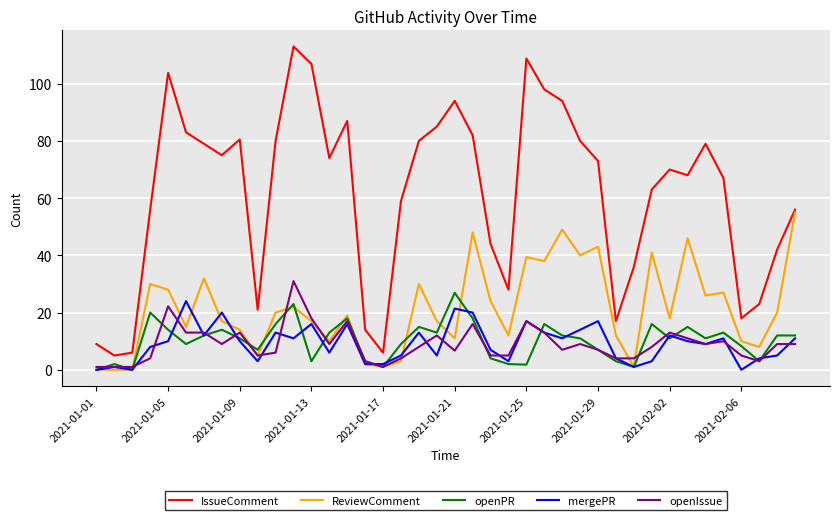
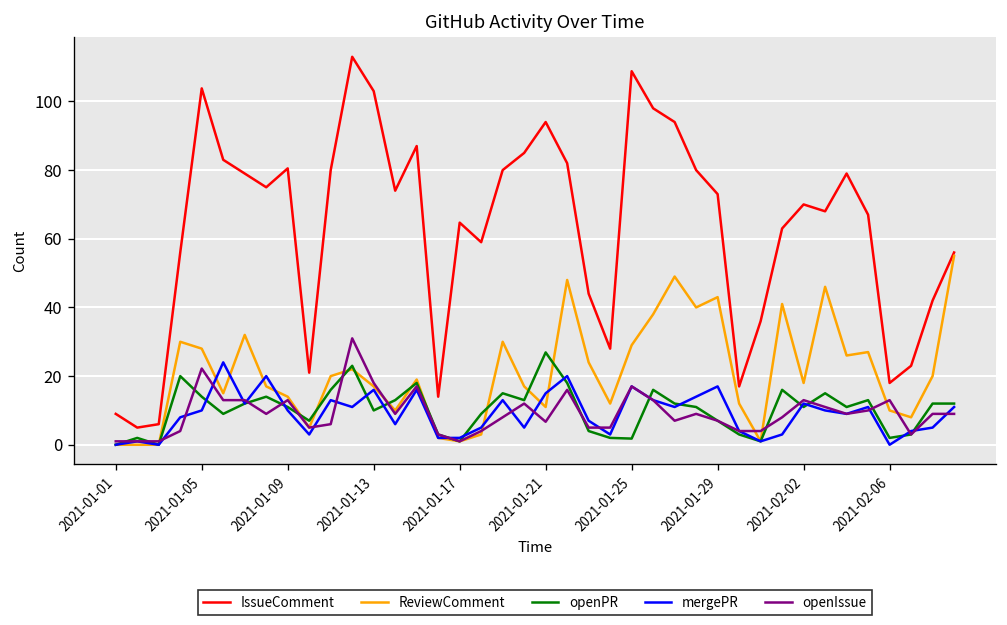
  {
    "IssueComment": {
      "2021-01-01": 9,
      "2021-01-05": 104,
      "2021-01-09": 81,
-     "2021-01-13": 107,
-     "2021-01-17": 6,
+     "2021-01-13": 103,
+     "2021-01-17": 65,
      "2021-01-21": 94,
      "2021-01-25": 109,
      "2021-01-29": 73,
      "2021-02-02": 70,
      "2021-02-06": 18
    },
    "ReviewComment": {
      "2021-01-05": 28,
      "2021-01-09": 14,
      "2021-01-13": 17,
      "2021-01-21": 11,
-     "2021-01-25": 39,
+     "2021-01-25": 29,
      "2021-01-29": 43,
      "2021-02-02": 18,
      "2021-02-06": 10
    },
    "openPR": {
      "2021-01-05": 14,
      "2021-01-09": 11,
-     "2021-01-13": 3,
+     "2021-01-13": 10,
      "2021-01-21": 27,
      "2021-01-25": 2,
      "2021-02-02": 11,
-     "2021-02-06": 8
+     "2021-02-06": 2
    },
    "mergePR": {
      "2021-01-05": 10,
      "2021-01-09": 10,
      "2021-01-13": 16,
      "2021-01-17": 2,
-     "2021-01-21": 21,
+     "2021-01-21": 15,
      "2021-01-29": 17,
      "2021-02-02": 12,
      "2021-02-06": 0
    },
    "openIssue": {
      "2021-01-01": 1,
      "2021-01-05": 22,
      "2021-01-09": 13,
      "2021-01-13": 18,
      "2021-01-21": 7,
      "2021-02-02": 13,
-     "2021-02-06": 5
+     "2021-02-06": 13
    }
  }
